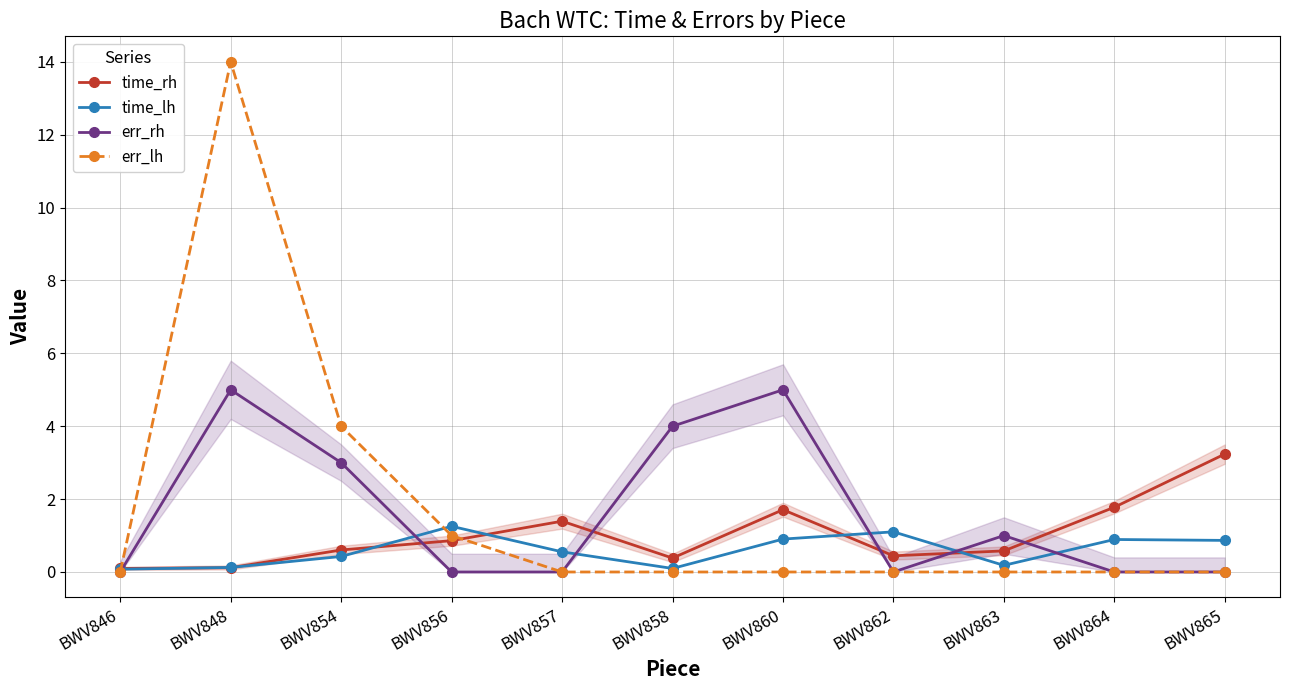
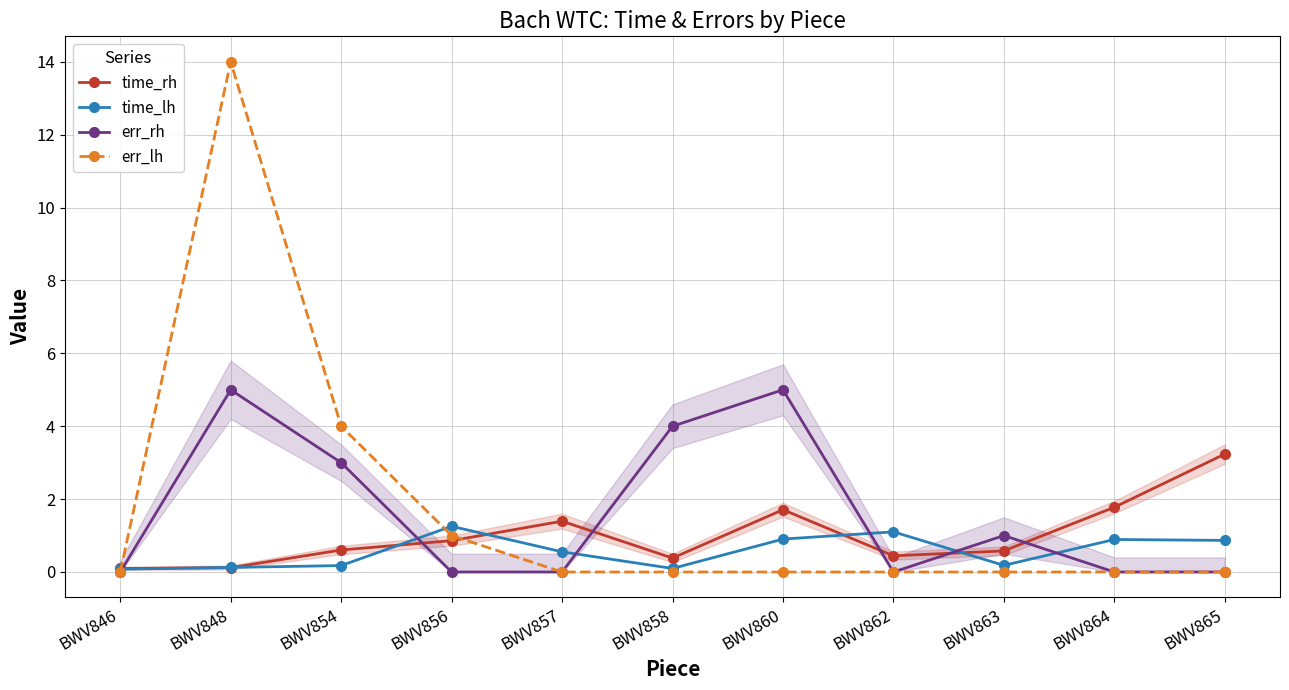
  {
    "time_lh": {
-     "BWV854": 0.4,
+     "BWV854": 0.2,
      "BWV856": 1.3,
      "BWV858": 0.1,
      "BWV860": 0.9,
      "BWV862": 1.1,
      "BWV863": 0.2,
      "BWV864": 0.9,
      "BWV865": 0.9
    },
    "err_lh": {
      "BWV848": 14.0,
      "BWV854": 4.0,
      "BWV858": 0.0,
      "BWV860": 0.0,
      "BWV863": 0.0
    }
  }
